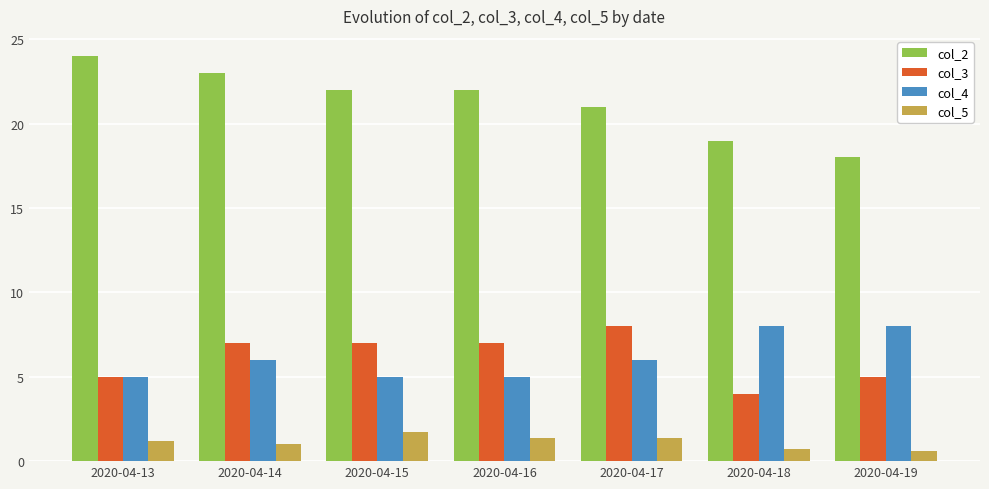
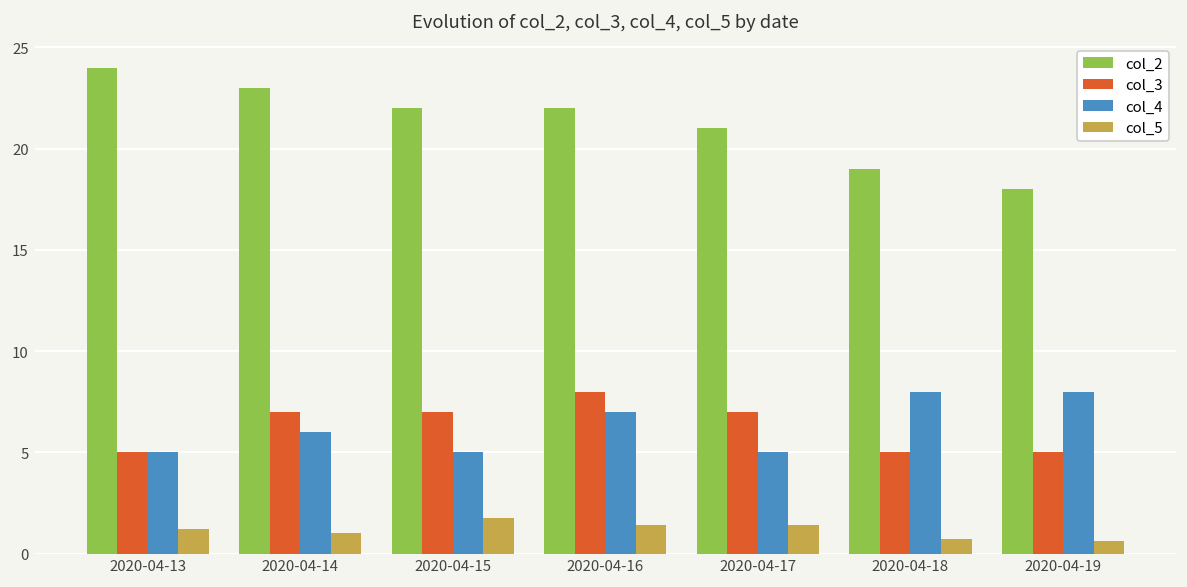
  {
    "col_3": {
      "2020-04-13": 5,
      "2020-04-14": 7,
      "2020-04-15": 7,
-     "2020-04-16": 7,
-     "2020-04-17": 8,
-     "2020-04-18": 4,
+     "2020-04-16": 8,
+     "2020-04-17": 7,
+     "2020-04-18": 5,
      "2020-04-19": 5
    },
    "col_4": {
      "2020-04-13": 5,
      "2020-04-14": 6,
      "2020-04-15": 5,
-     "2020-04-16": 5,
-     "2020-04-17": 6,
+     "2020-04-16": 7,
+     "2020-04-17": 5,
      "2020-04-18": 8,
      "2020-04-19": 8
    }
  }
